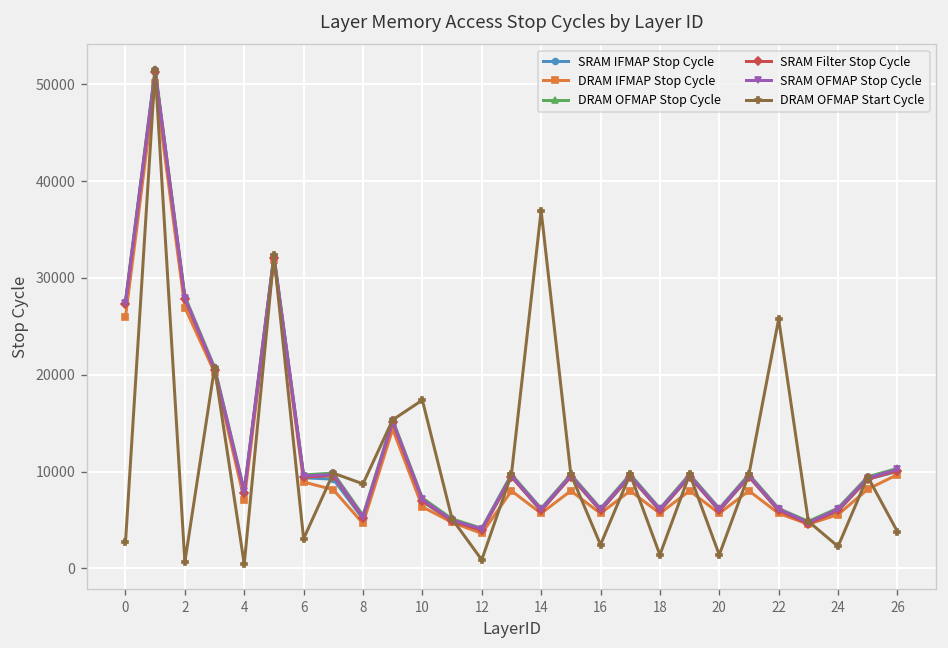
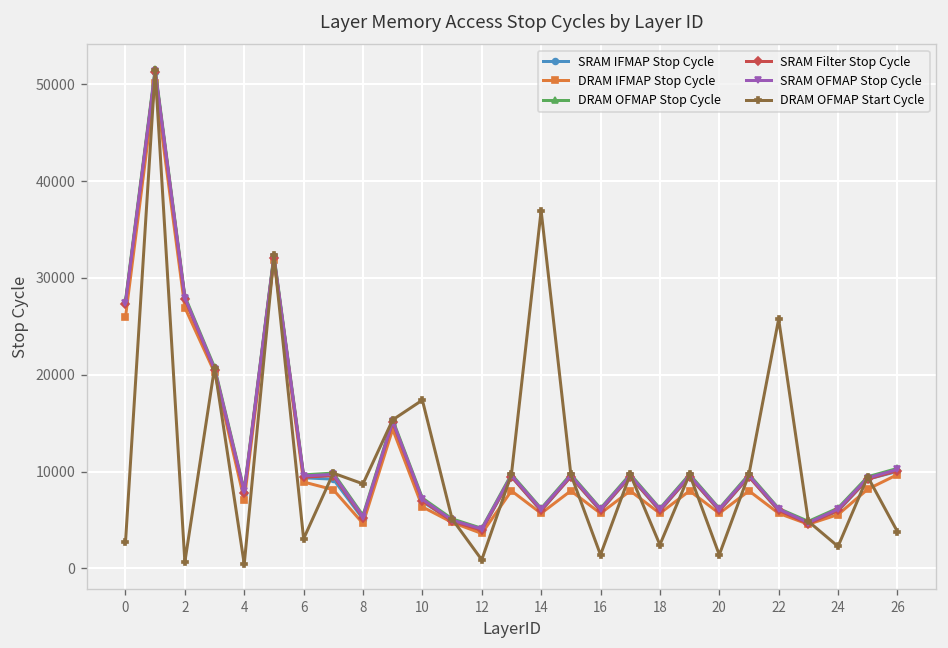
  {
    "DRAM OFMAP Start Cycle": {
      "0": 3000,
      "2": 1000,
      "4": 0,
      "6": 3000,
      "8": 9000,
      "10": 17000,
      "12": 1000,
      "14": 37000,
-     "16": 2000,
-     "18": 1000,
+     "16": 1000,
+     "18": 2000,
      "20": 1000,
      "22": 26000,
      "24": 2000,
      "26": 4000
    }
  }
